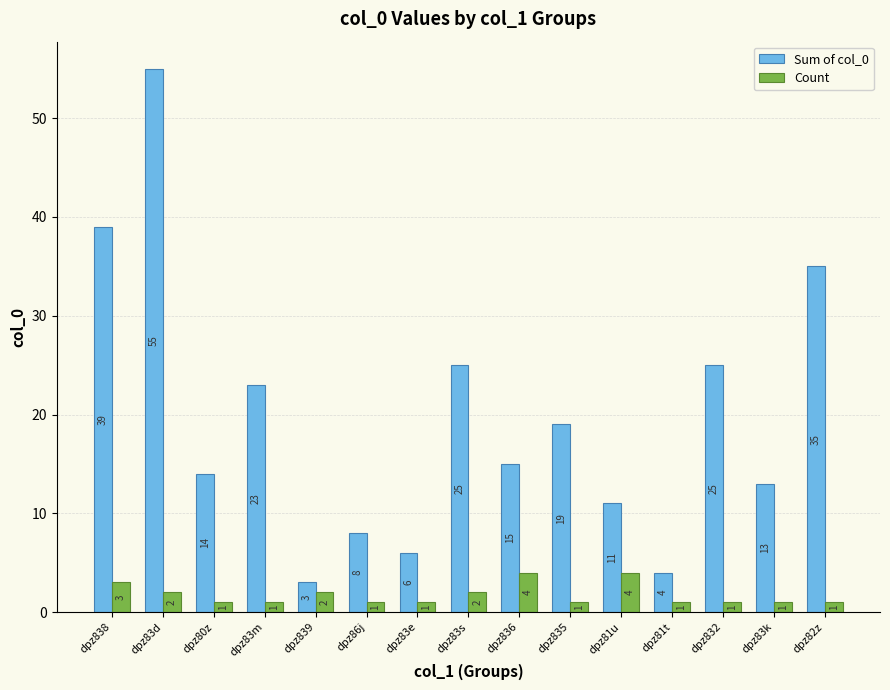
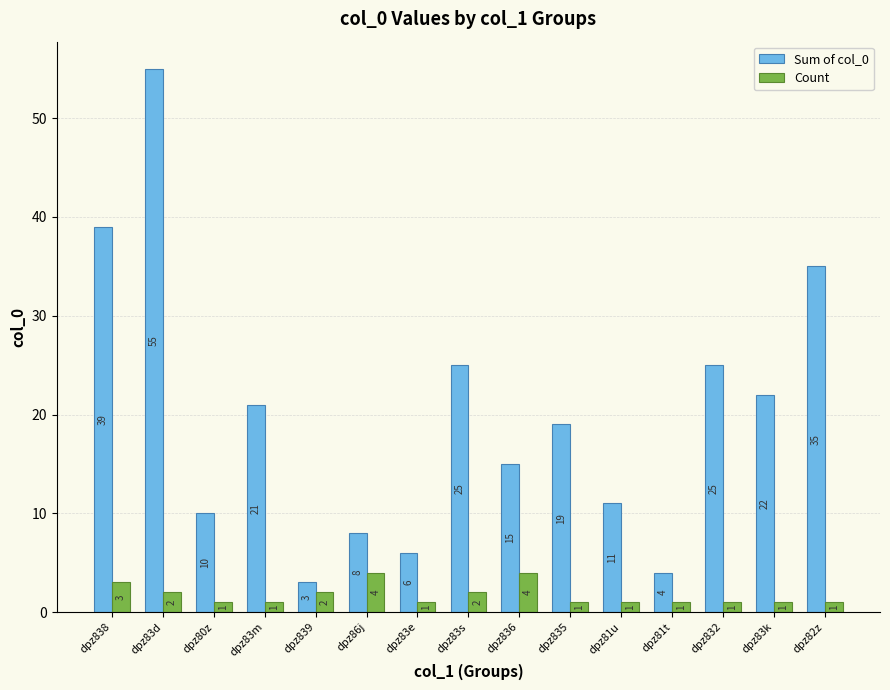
  {
    "Sum of col_0": {
      "dpz838": 39,
      "dpz83d": 55,
-     "dpz80z": 14,
-     "dpz83m": 23,
+     "dpz80z": 10,
+     "dpz83m": 21,
      "dpz839": 3,
      "dpz86j": 8,
      "dpz83e": 6,
      "dpz83s": 25,
      "dpz836": 15,
      "dpz835": 19,
      "dpz81u": 11,
      "dpz81t": 4,
      "dpz832": 25,
-     "dpz83k": 13,
+     "dpz83k": 22,
      "dpz82z": 35
    },
    "Count": {
      "dpz838": 3,
      "dpz83d": 2,
      "dpz80z": 1,
      "dpz83m": 1,
      "dpz839": 2,
-     "dpz86j": 1,
+     "dpz86j": 4,
      "dpz83e": 1,
      "dpz83s": 2,
      "dpz836": 4,
      "dpz835": 1,
-     "dpz81u": 4,
+     "dpz81u": 1,
      "dpz81t": 1,
      "dpz832": 1,
      "dpz83k": 1,
      "dpz82z": 1
    }
  }
